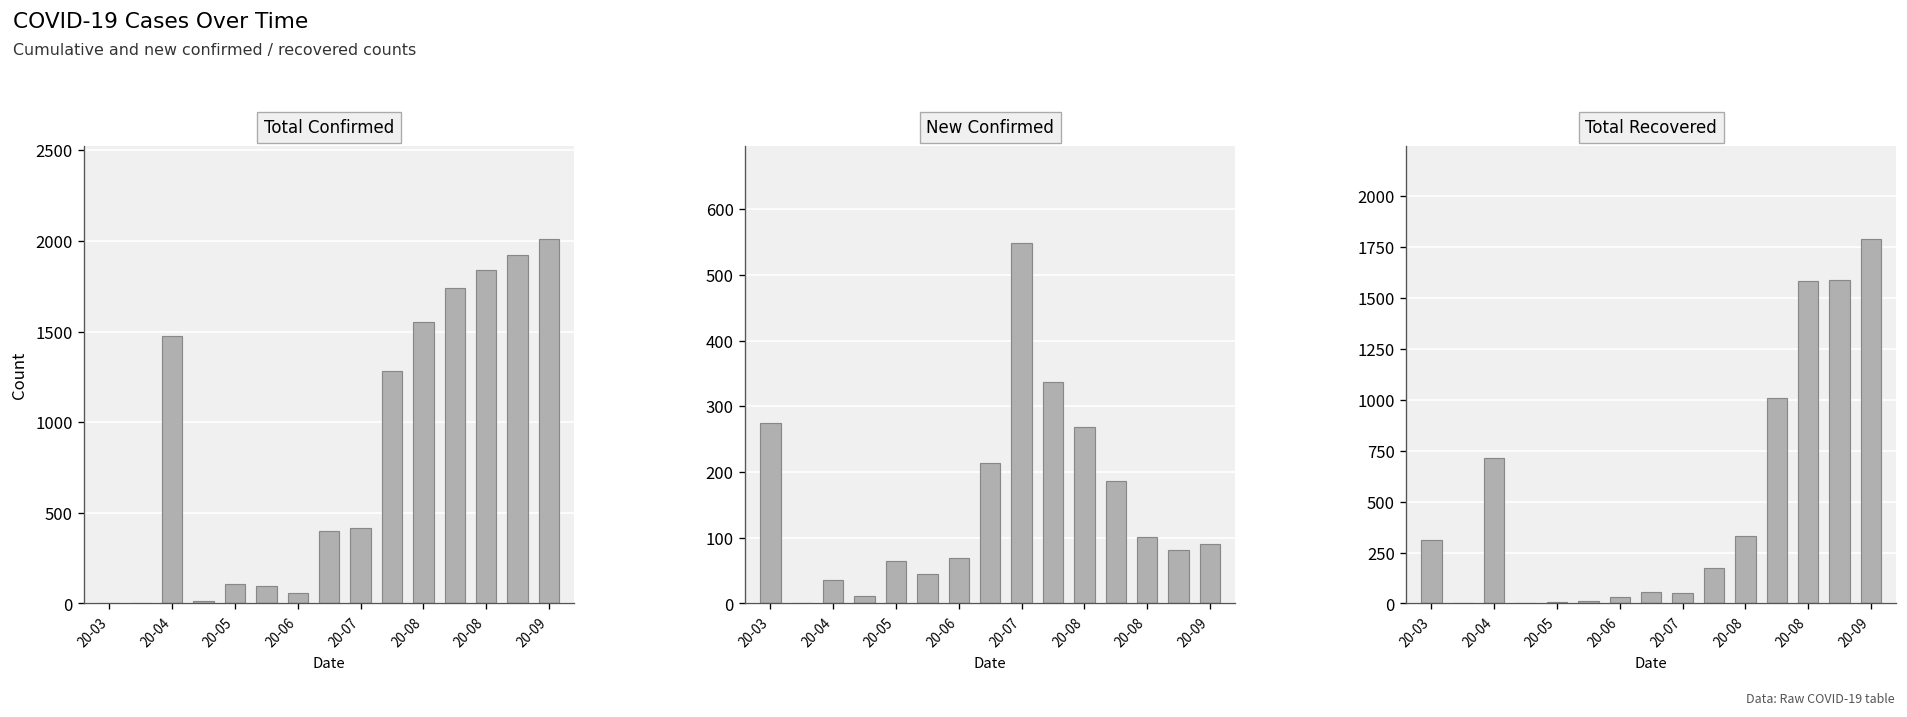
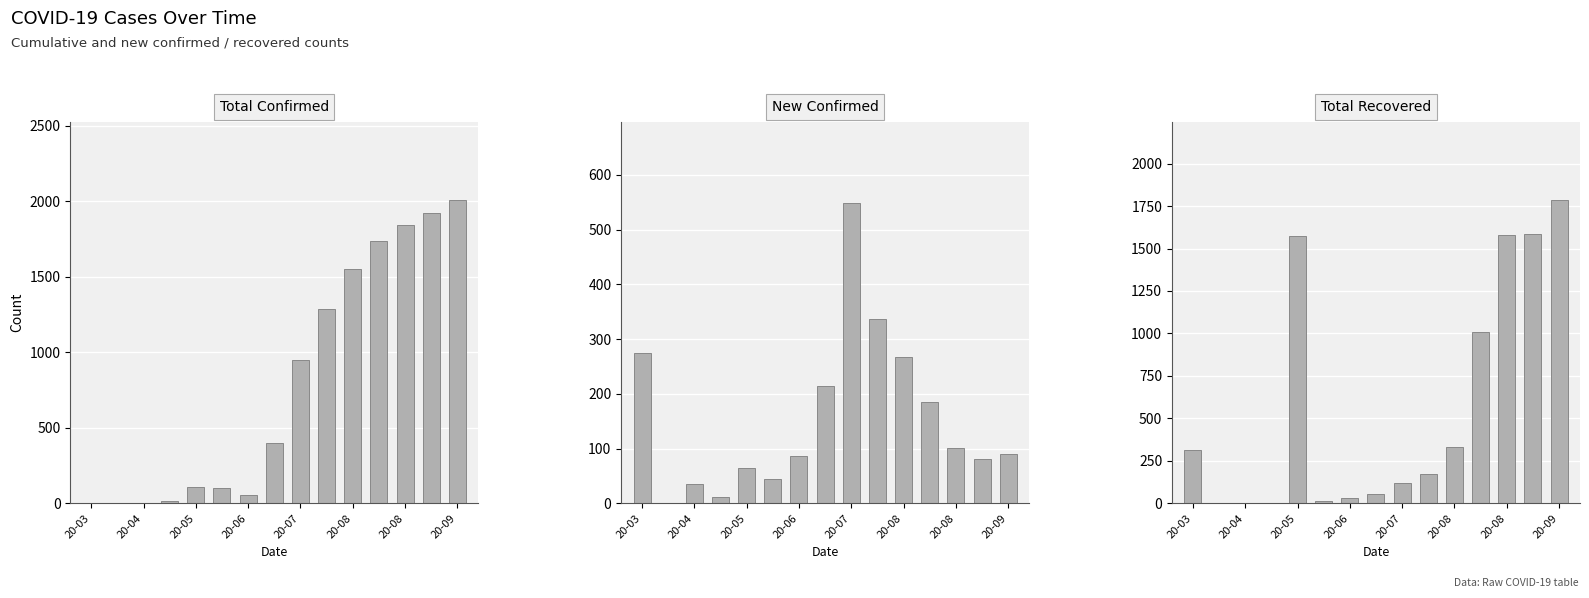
  {
    "Total Confirmed": {
      "20-03": 0,
-     "20-04": 1470,
+     "20-04": 0,
      "20-05": 110,
      "20-06": 60,
-     "20-07": 420,
+     "20-07": 950,
      "20-09": 2010
    },
    "New Confirmed": {
      "20-03": 280,
      "20-04": 40,
      "20-05": 70,
-     "20-06": 70,
+     "20-06": 90,
      "20-07": 550,
      "20-09": 90
    },
    "Total Recovered": {
      "20-03": 310,
-     "20-04": 710,
-     "20-05": 10,
+     "20-04": 0,
+     "20-05": 1570,
      "20-06": 30,
-     "20-07": 50,
+     "20-07": 120,
      "20-09": 1790
    }
  }
